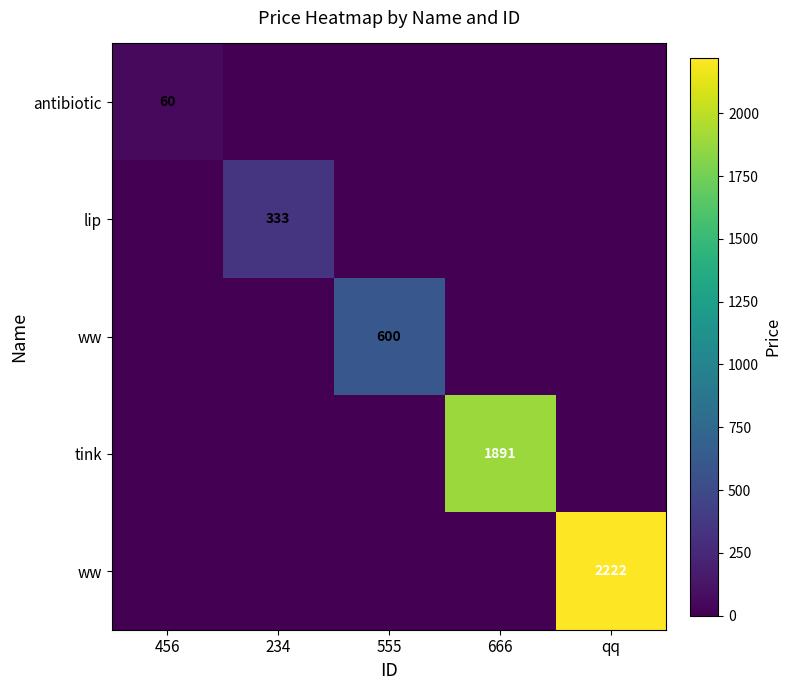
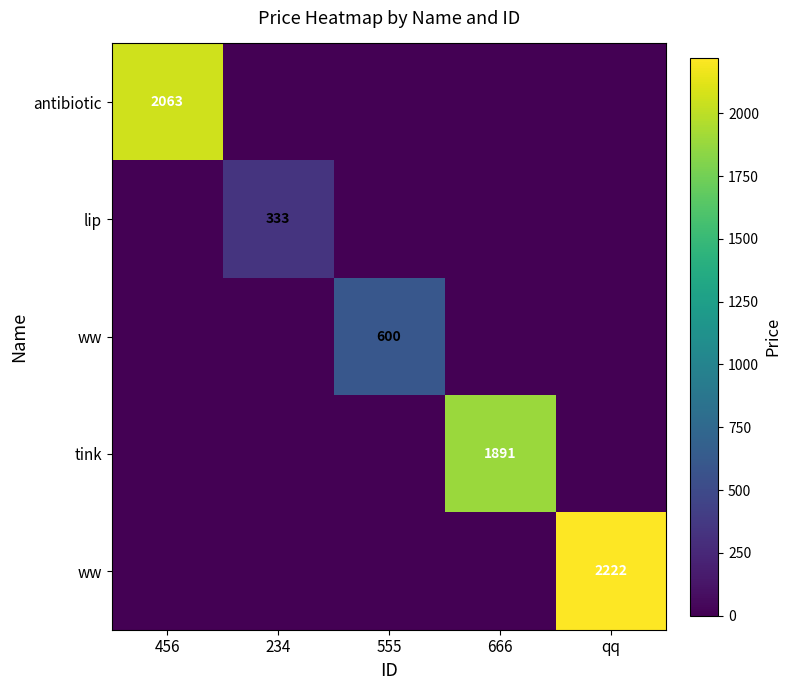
  {
    "antibiotic": {
-     "456": 60
+     "456": 2063
    },
    "lip": {
      "234": 333
    },
    "tink": {
      "666": 1891
    }
  }
